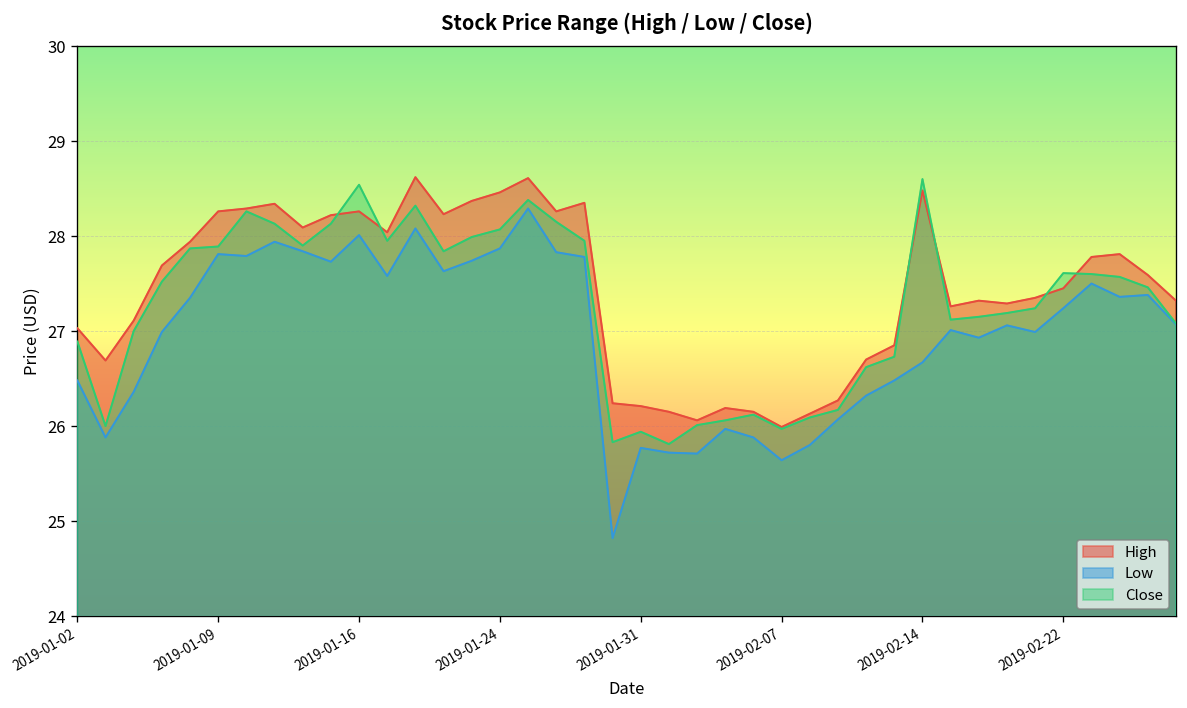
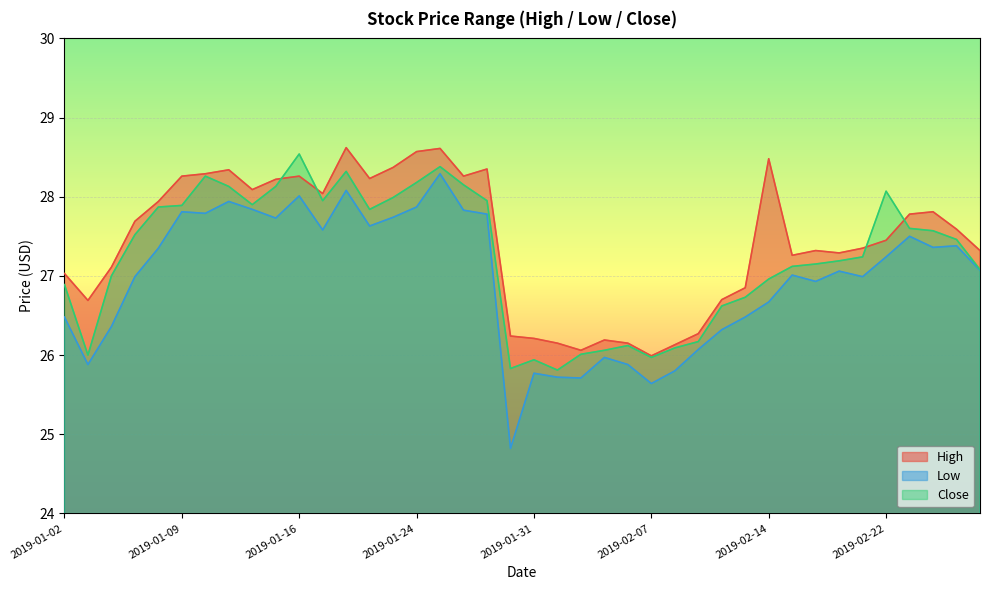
  {
    "High": {
      "2019-01-02": 27.0,
      "2019-01-09": 28.3,
      "2019-01-16": 28.3,
-     "2019-01-24": 28.5,
+     "2019-01-24": 28.6,
      "2019-01-31": 26.2,
      "2019-02-14": 28.5,
      "2019-02-22": 27.5
    },
    "Low": {
      "2019-01-02": 26.5,
      "2019-01-09": 27.8,
      "2019-01-16": 28.0,
      "2019-01-24": 27.9,
      "2019-01-31": 25.8,
      "2019-02-07": 25.6,
      "2019-02-14": 26.7,
      "2019-02-22": 27.2
    },
    "Close": {
      "2019-01-02": 26.9,
      "2019-01-09": 27.9,
      "2019-01-16": 28.5,
-     "2019-01-24": 28.1,
+     "2019-01-24": 28.2,
      "2019-01-31": 25.9,
-     "2019-02-14": 28.6,
-     "2019-02-22": 27.6
+     "2019-02-14": 27.0,
+     "2019-02-22": 28.1
    }
  }
